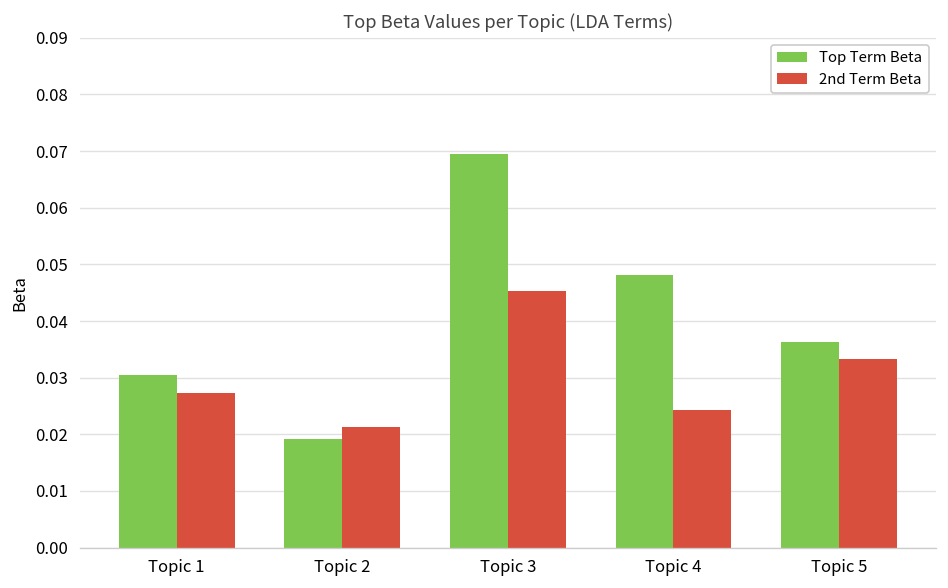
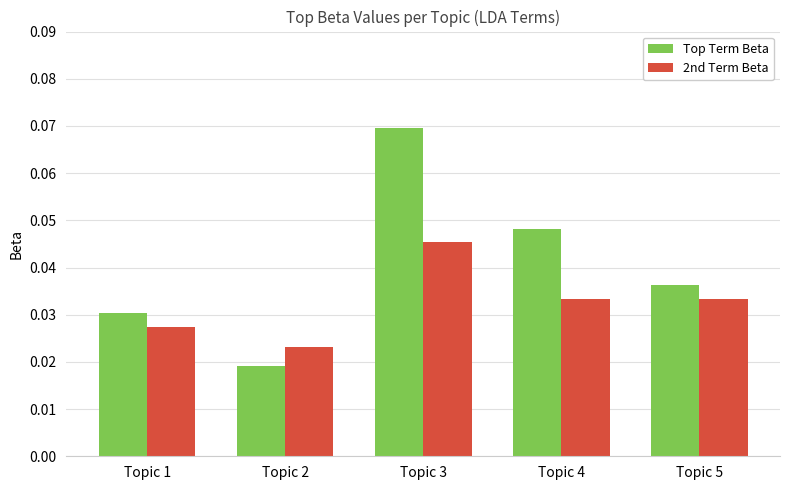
  {
    "Top Term Beta": {
      "Topic 1": 0.030,
      "Topic 2": 0.019,
      "Topic 3": 0.069,
      "Topic 4": 0.048,
      "Topic 5": 0.036
    },
    "2nd Term Beta": {
      "Topic 1": 0.027,
-     "Topic 2": 0.021,
+     "Topic 2": 0.023,
      "Topic 3": 0.045,
-     "Topic 4": 0.024,
+     "Topic 4": 0.033,
      "Topic 5": 0.033
    }
  }
